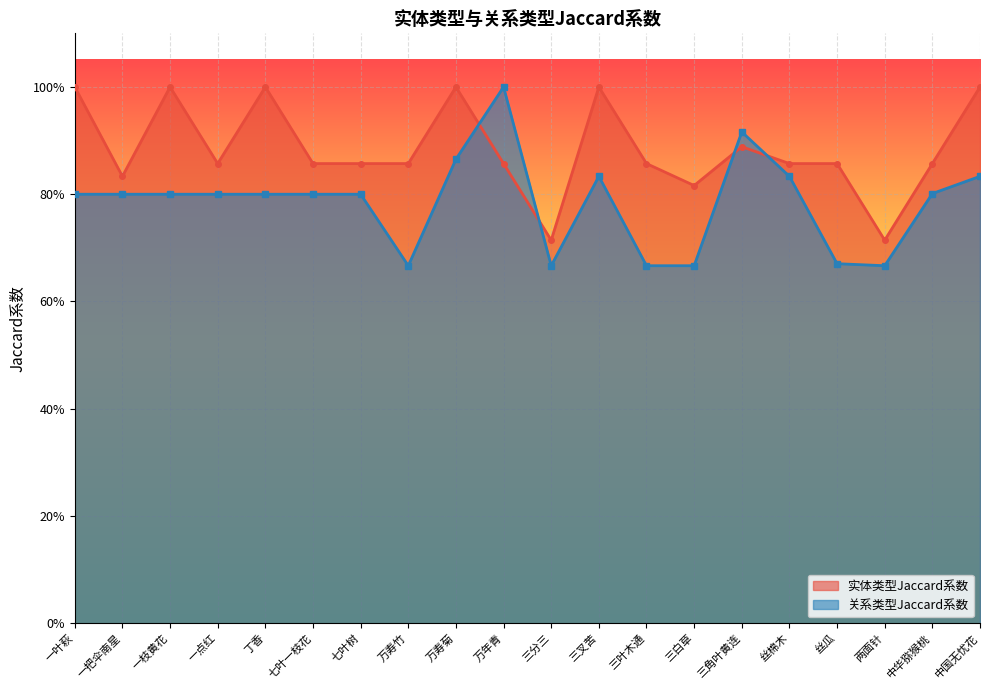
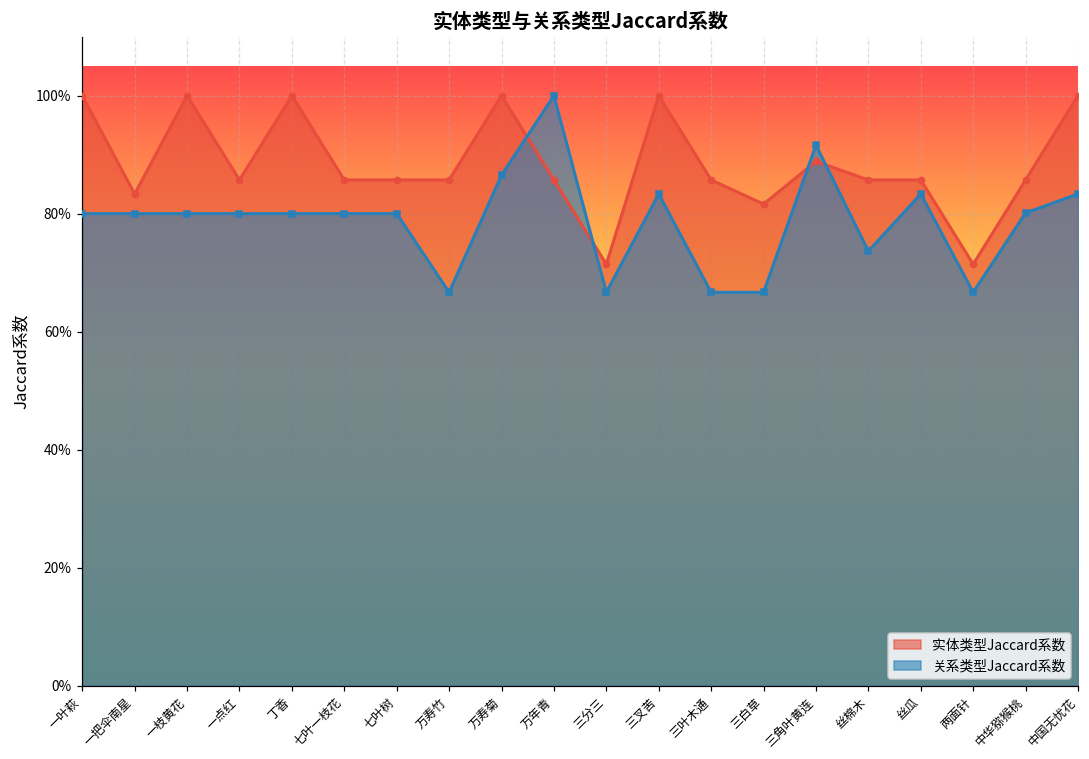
  {
    "实体类型Jaccard系数": {
      "一叶萩": "100%",
      "一把伞南星": "83%",
      "一枝黄花": "100%",
      "一点红": "86%",
      "丁香": "100%",
      "七叶一枝花": "86%",
      "七叶树": "86%",
      "万寿竹": "86%",
      "万寿菊": "100%",
      "万年青": "86%",
      "三分三": "71%",
      "三叉苦": "100%",
      "三叶木通": "86%",
      "三白草": "82%",
      "三角叶黄连": "89%",
      "丝棉木": "86%",
      "丝瓜": "86%",
      "两面针": "71%",
      "中华猕猴桃": "86%",
      "中国无忧花": "100%"
    },
    "关系类型Jaccard系数": {
      "一叶萩": "80%",
      "一把伞南星": "80%",
      "一枝黄花": "80%",
      "一点红": "80%",
      "丁香": "80%",
      "七叶一枝花": "80%",
      "七叶树": "80%",
      "万寿竹": "67%",
      "万寿菊": "87%",
      "万年青": "100%",
      "三分三": "67%",
      "三叉苦": "83%",
      "三叶木通": "67%",
      "三白草": "67%",
      "三角叶黄连": "92%",
-     "丝棉木": "83%",
-     "丝瓜": "67%",
+     "丝棉木": "74%",
+     "丝瓜": "83%",
      "两面针": "67%",
      "中华猕猴桃": "80%",
      "中国无忧花": "83%"
    }
  }
